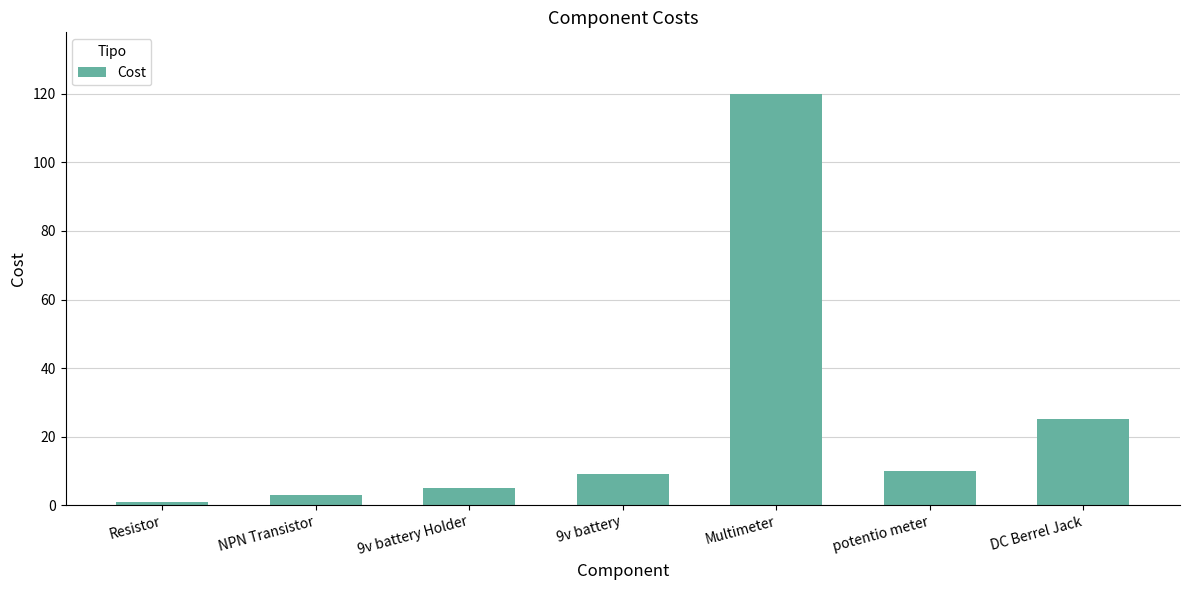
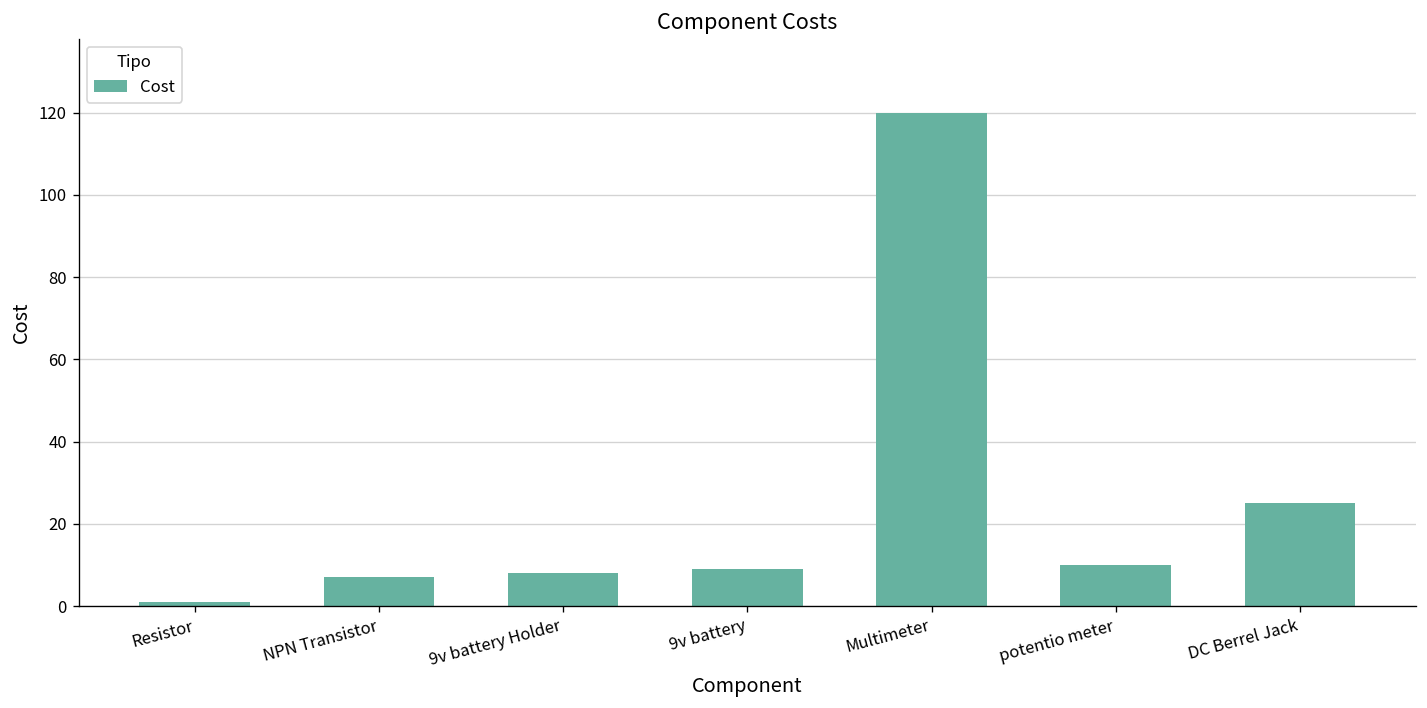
  {
    "Resistor": 1,
-   "NPN Transistor": 3,
-   "9v battery Holder": 5,
+   "NPN Transistor": 7,
+   "9v battery Holder": 8,
    "9v battery": 9,
    "Multimeter": 120,
    "potentio meter": 10,
    "DC Berrel Jack": 25
  }
